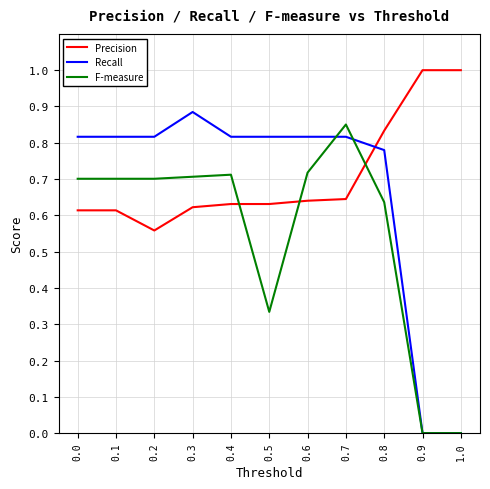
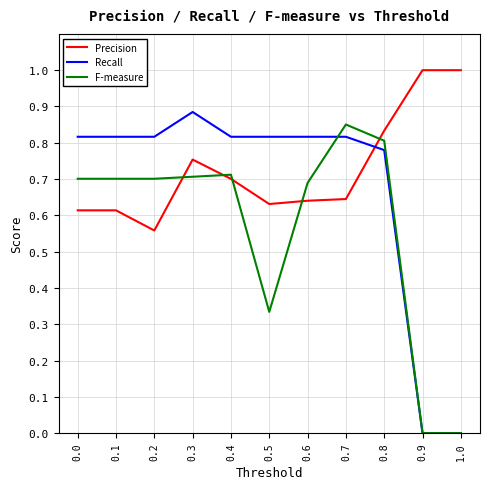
  {
    "Precision": {
      "0.0": 0.61,
      "0.1": 0.61,
      "0.2": 0.56,
-     "0.3": 0.62,
-     "0.4": 0.63,
+     "0.3": 0.75,
+     "0.4": 0.70,
      "0.5": 0.63,
      "0.6": 0.64,
      "0.7": 0.64,
      "0.8": 0.83,
      "0.9": 1.00,
      "1.0": 1.00
    },
    "Recall": {
      "0.0": 0.82,
      "0.1": 0.82,
      "0.2": 0.82,
      "0.3": 0.88,
      "0.4": 0.82,
      "0.5": 0.82,
      "0.6": 0.82,
      "0.7": 0.82,
      "0.8": 0.78
    },
    "F-measure": {
      "0.0": 0.70,
      "0.1": 0.70,
      "0.2": 0.70,
      "0.3": 0.71,
      "0.4": 0.71,
      "0.5": 0.33,
-     "0.6": 0.72,
+     "0.6": 0.69,
      "0.7": 0.85,
-     "0.8": 0.64
+     "0.8": 0.81
    }
  }
